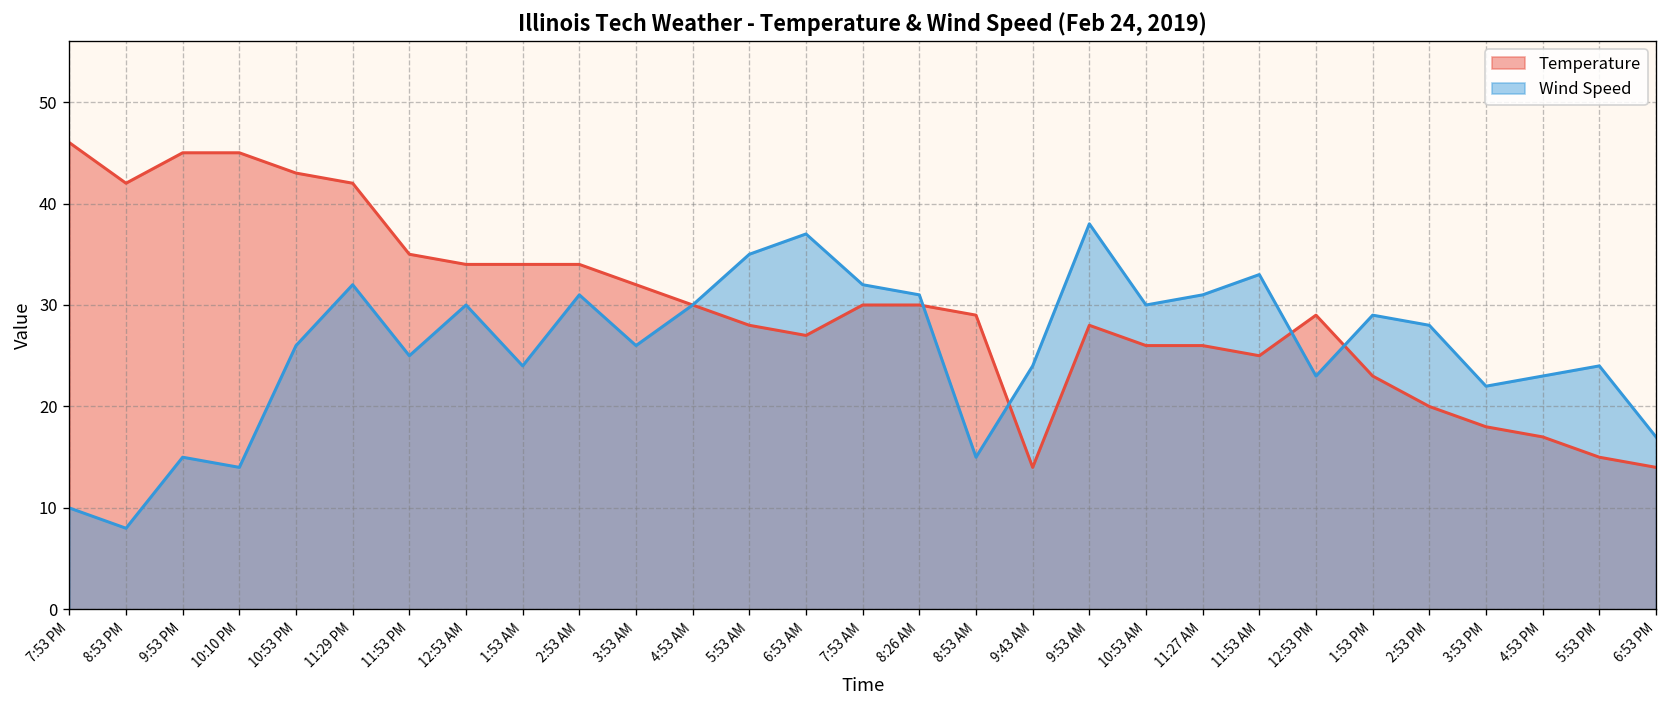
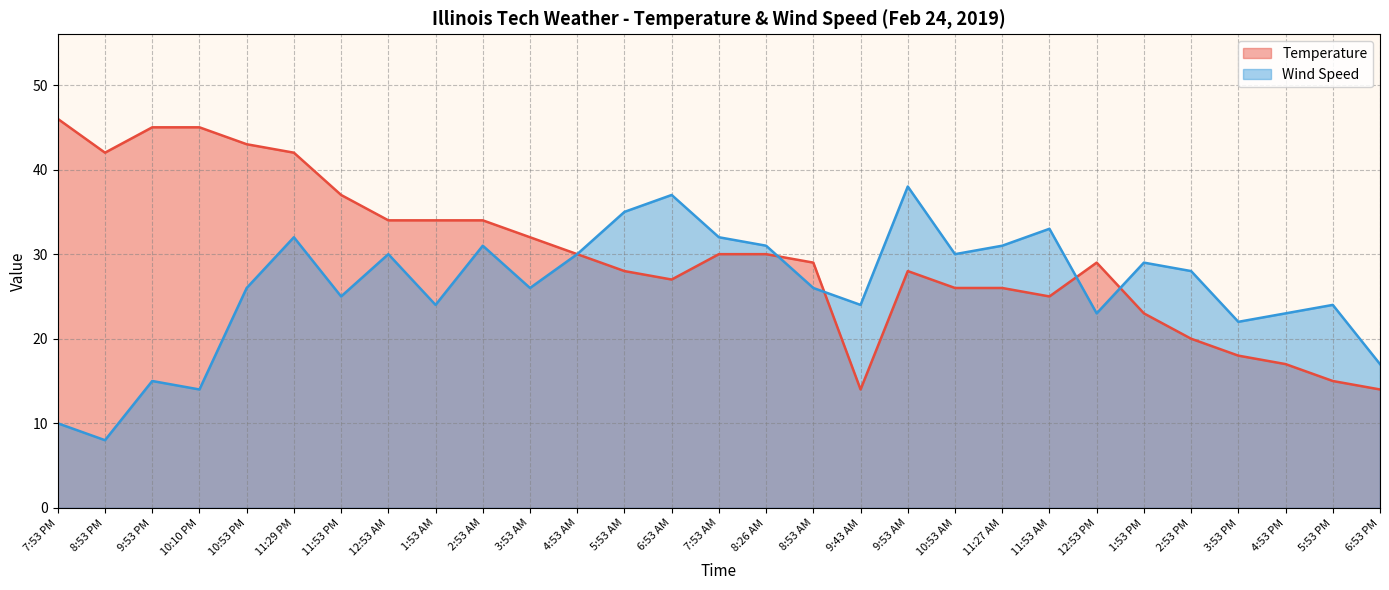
  {
    "Temperature": {
      "7:53 PM": 46,
      "8:53 PM": 42,
      "9:53 PM": 45,
      "10:10 PM": 45,
      "10:53 PM": 43,
      "11:29 PM": 42,
-     "11:53 PM": 35,
+     "11:53 PM": 37,
      "12:53 AM": 34,
      "1:53 AM": 34,
      "2:53 AM": 34,
      "3:53 AM": 32,
      "5:53 AM": 28,
      "6:53 AM": 27,
      "7:53 AM": 30,
      "8:26 AM": 30,
      "8:53 AM": 29,
      "9:43 AM": 14,
      "9:53 AM": 28,
      "10:53 AM": 26,
      "11:27 AM": 26,
      "11:53 AM": 25,
      "12:53 PM": 29,
      "1:53 PM": 23,
      "2:53 PM": 20,
      "3:53 PM": 18,
      "4:53 PM": 17,
      "5:53 PM": 15,
      "6:53 PM": 14
    },
    "Wind Speed": {
      "7:53 PM": 10,
      "8:53 PM": 8,
      "9:53 PM": 15,
      "10:10 PM": 14,
      "10:53 PM": 26,
      "11:29 PM": 32,
      "11:53 PM": 25,
      "12:53 AM": 30,
      "1:53 AM": 24,
      "2:53 AM": 31,
      "3:53 AM": 26,
      "5:53 AM": 35,
      "6:53 AM": 37,
      "7:53 AM": 32,
      "8:26 AM": 31,
-     "8:53 AM": 15,
+     "8:53 AM": 26,
      "9:43 AM": 24,
      "9:53 AM": 38,
      "10:53 AM": 30,
      "11:27 AM": 31,
      "11:53 AM": 33,
      "12:53 PM": 23,
      "1:53 PM": 29,
      "2:53 PM": 28,
      "3:53 PM": 22,
      "4:53 PM": 23,
      "5:53 PM": 24,
      "6:53 PM": 17
    }
  }
